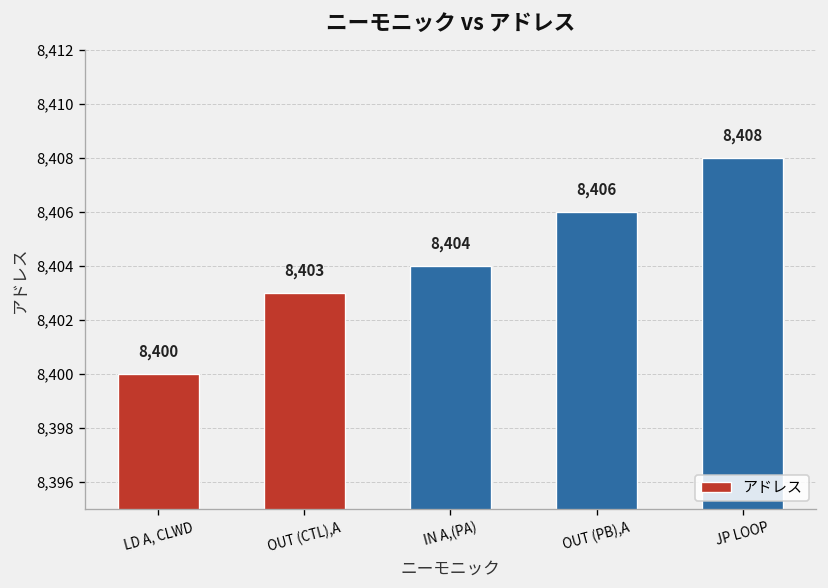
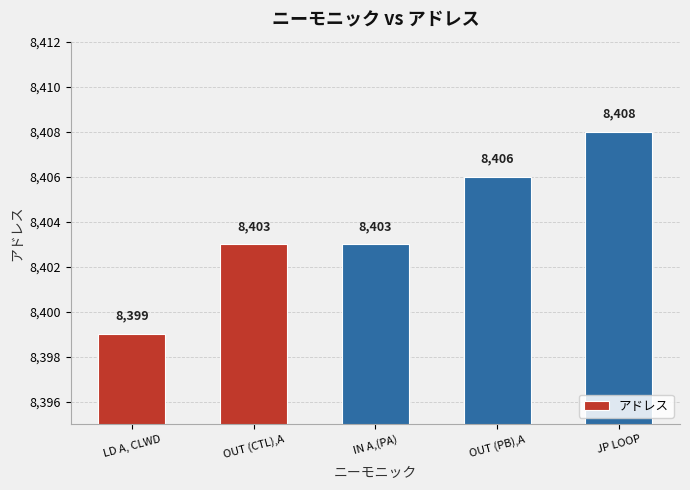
  {
-   "LD A, CLWD": "8,400",
+   "LD A, CLWD": "8,399",
    "OUT (CTL),A": "8,403",
-   "IN A,(PA)": "8,404",
+   "IN A,(PA)": "8,403",
    "OUT (PB),A": "8,406",
    "JP LOOP": "8,408"
  }
